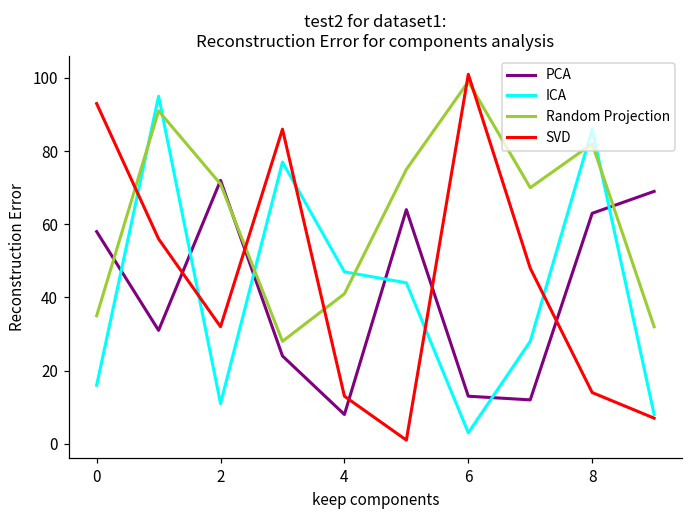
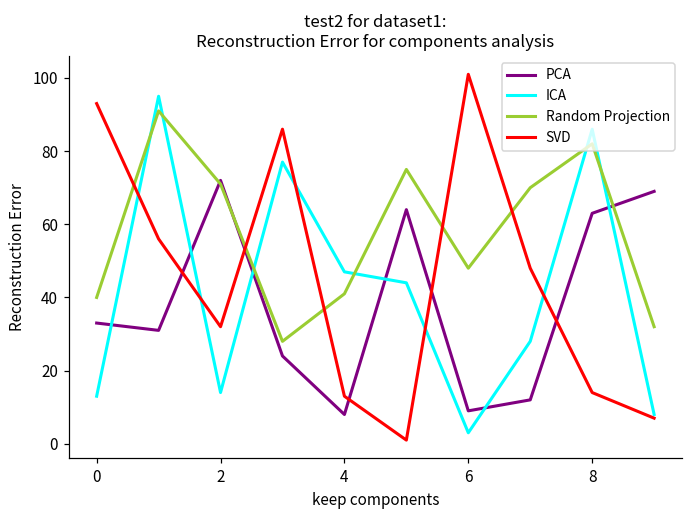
  {
    "PCA": {
-     "0": 58,
+     "0": 33,
      "2": 72,
      "4": 8,
-     "6": 13,
+     "6": 9,
      "8": 63
    },
    "ICA": {
-     "0": 16,
-     "2": 11,
+     "0": 13,
+     "2": 14,
      "4": 47,
      "6": 3
    },
    "Random Projection": {
-     "0": 35,
+     "0": 40,
      "2": 71,
      "4": 41,
-     "6": 99
+     "6": 48
    },
    "SVD": {
      "0": 93,
      "2": 32,
      "4": 13,
      "6": 101,
      "8": 14
    }
  }
